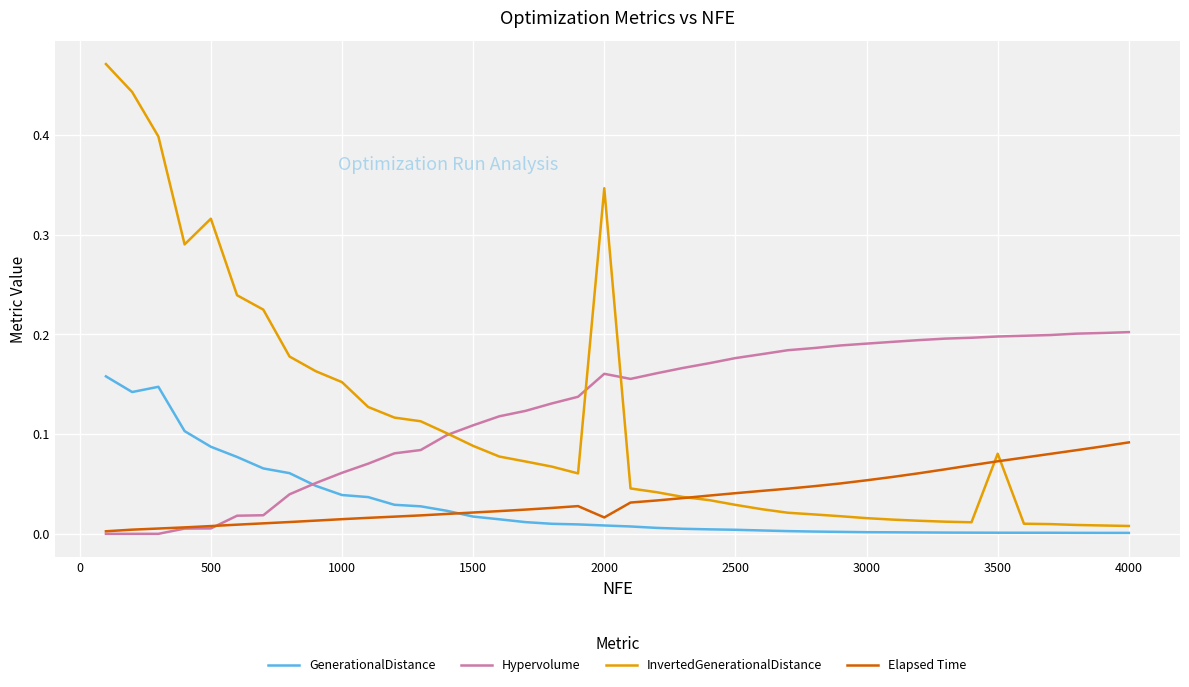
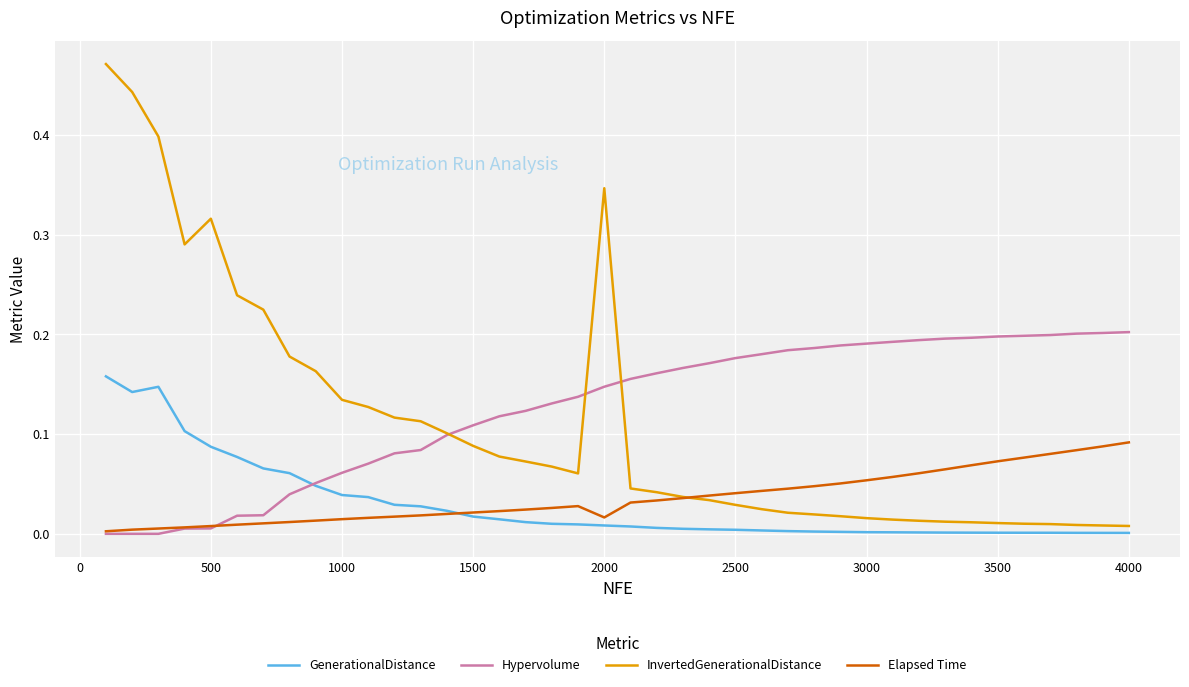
  {
    "GenerationalDistance": {
      "500": 0.09,
      "1000": 0.04,
      "1500": 0.02,
      "2000": 0.01,
      "2500": 0.00,
      "3000": 0.00,
      "3500": 0.00,
      "4000": 0.00
    },
    "Hypervolume": {
      "1000": 0.06,
      "1500": 0.11,
-     "2000": 0.16,
+     "2000": 0.15,
      "2500": 0.18,
      "3000": 0.19,
      "3500": 0.20,
      "4000": 0.20
    },
    "InvertedGenerationalDistance": {
      "500": 0.32,
-     "1000": 0.15,
+     "1000": 0.13,
      "1500": 0.09,
      "2000": 0.35,
      "2500": 0.03,
      "3000": 0.02,
-     "3500": 0.08,
+     "3500": 0.01,
      "4000": 0.01
    },
    "Elapsed Time": {
      "1000": 0.01,
      "1500": 0.02,
      "2000": 0.02,
      "2500": 0.04,
      "3000": 0.05,
      "3500": 0.07,
      "4000": 0.09
    }
  }
